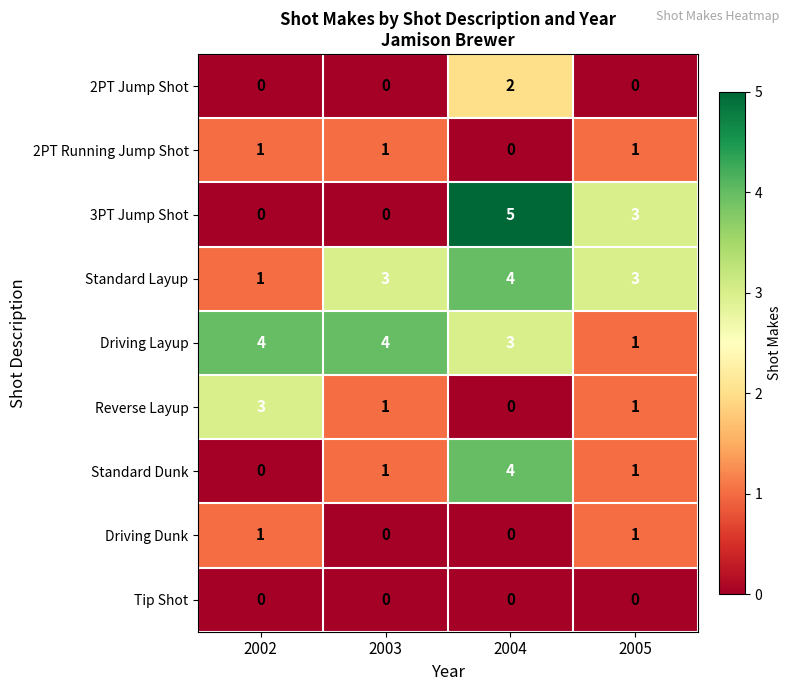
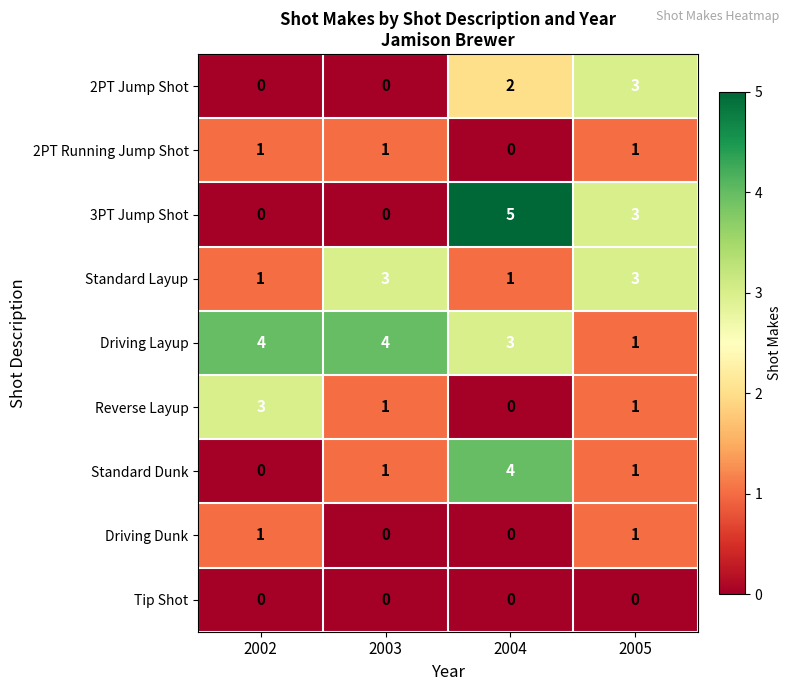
  {
    "2PT Jump Shot": {
      "2002": 0,
      "2003": 0,
      "2004": 2,
-     "2005": 0
+     "2005": 3
    },
    "2PT Running Jump Shot": {
      "2002": 1,
      "2003": 1,
      "2004": 0,
      "2005": 1
    },
    "3PT Jump Shot": {
      "2002": 0,
      "2003": 0,
      "2004": 5,
      "2005": 3
    },
    "Standard Layup": {
      "2002": 1,
      "2003": 3,
-     "2004": 4,
+     "2004": 1,
      "2005": 3
    },
    "Driving Layup": {
      "2002": 4,
      "2003": 4,
      "2004": 3,
      "2005": 1
    },
    "Reverse Layup": {
      "2002": 3,
      "2003": 1,
      "2004": 0,
      "2005": 1
    },
    "Standard Dunk": {
      "2002": 0,
      "2003": 1,
      "2004": 4,
      "2005": 1
    },
    "Driving Dunk": {
      "2002": 1,
      "2003": 0,
      "2004": 0,
      "2005": 1
    },
    "Tip Shot": {
      "2002": 0,
      "2003": 0,
      "2004": 0,
      "2005": 0
    }
  }
